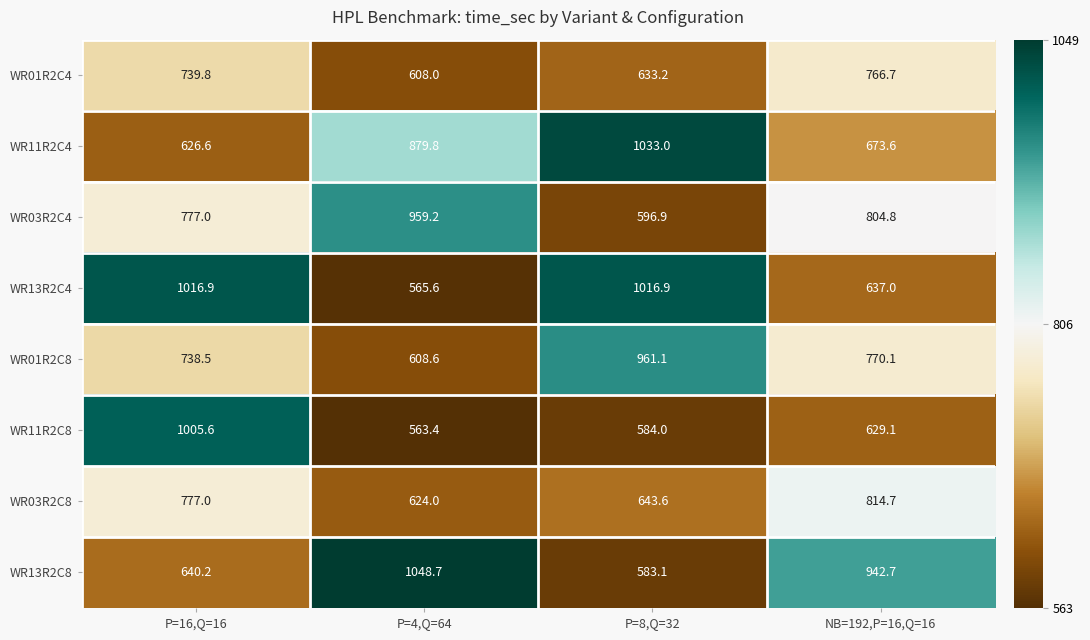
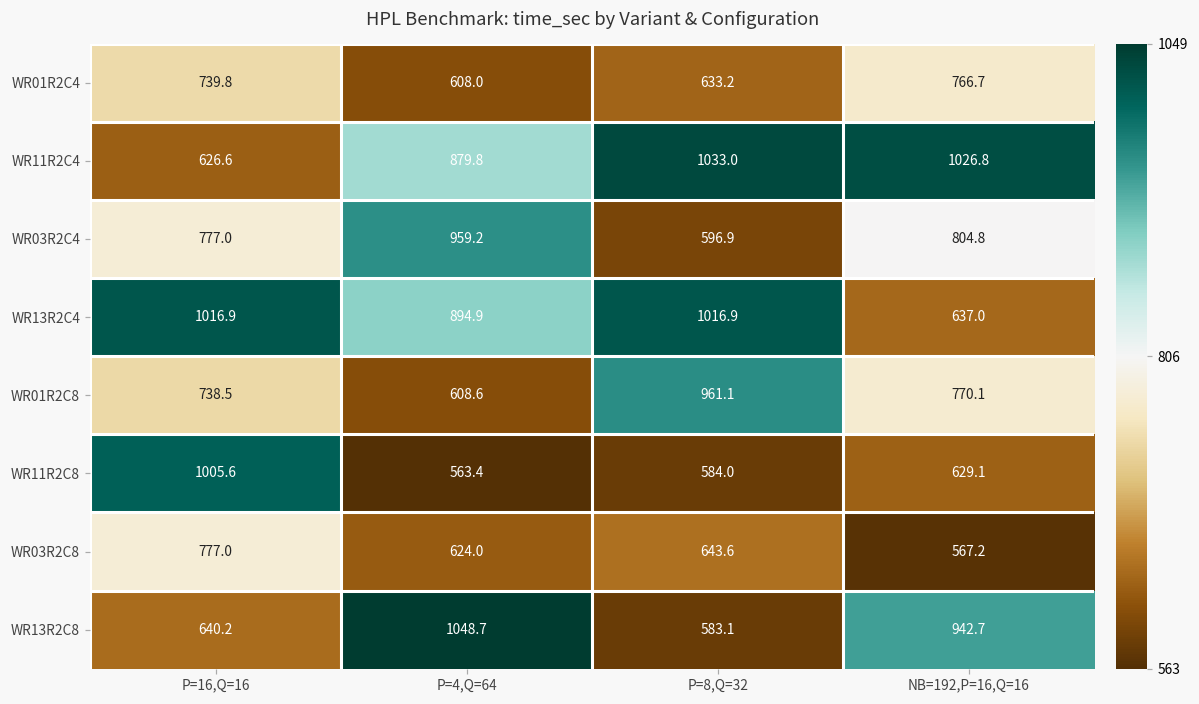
  {
    "WR01R2C4": {
      "P=16,Q=16": 739.8,
      "P=4,Q=64": 608.0,
      "P=8,Q=32": 633.2,
      "NB=192,P=16,Q=16": 766.7
    },
    "WR11R2C4": {
      "P=16,Q=16": 626.6,
      "P=4,Q=64": 879.8,
      "P=8,Q=32": 1033.0,
-     "NB=192,P=16,Q=16": 673.6
+     "NB=192,P=16,Q=16": 1026.8
    },
    "WR03R2C4": {
      "P=16,Q=16": 777.0,
      "P=4,Q=64": 959.2,
      "P=8,Q=32": 596.9,
      "NB=192,P=16,Q=16": 804.8
    },
    "WR13R2C4": {
      "P=16,Q=16": 1016.9,
-     "P=4,Q=64": 565.6,
+     "P=4,Q=64": 894.9,
      "P=8,Q=32": 1016.9,
      "NB=192,P=16,Q=16": 637.0
    },
    "WR01R2C8": {
      "P=16,Q=16": 738.5,
      "P=4,Q=64": 608.6,
      "P=8,Q=32": 961.1,
      "NB=192,P=16,Q=16": 770.1
    },
    "WR11R2C8": {
      "P=16,Q=16": 1005.6,
      "P=4,Q=64": 563.4,
      "P=8,Q=32": 584.0,
      "NB=192,P=16,Q=16": 629.1
    },
    "WR03R2C8": {
      "P=16,Q=16": 777.0,
      "P=4,Q=64": 624.0,
      "P=8,Q=32": 643.6,
-     "NB=192,P=16,Q=16": 814.7
+     "NB=192,P=16,Q=16": 567.2
    },
    "WR13R2C8": {
      "P=16,Q=16": 640.2,
      "P=4,Q=64": 1048.7,
      "P=8,Q=32": 583.1,
      "NB=192,P=16,Q=16": 942.7
    }
  }
